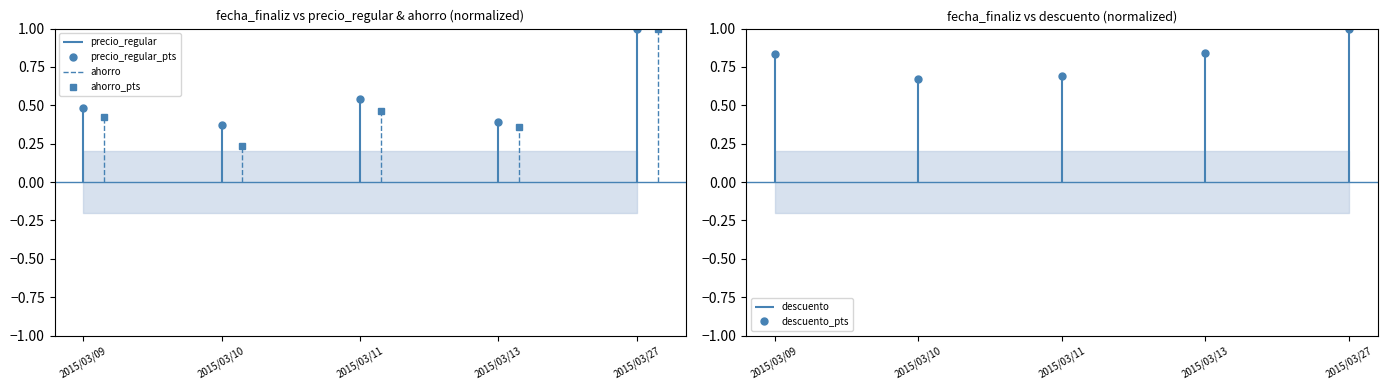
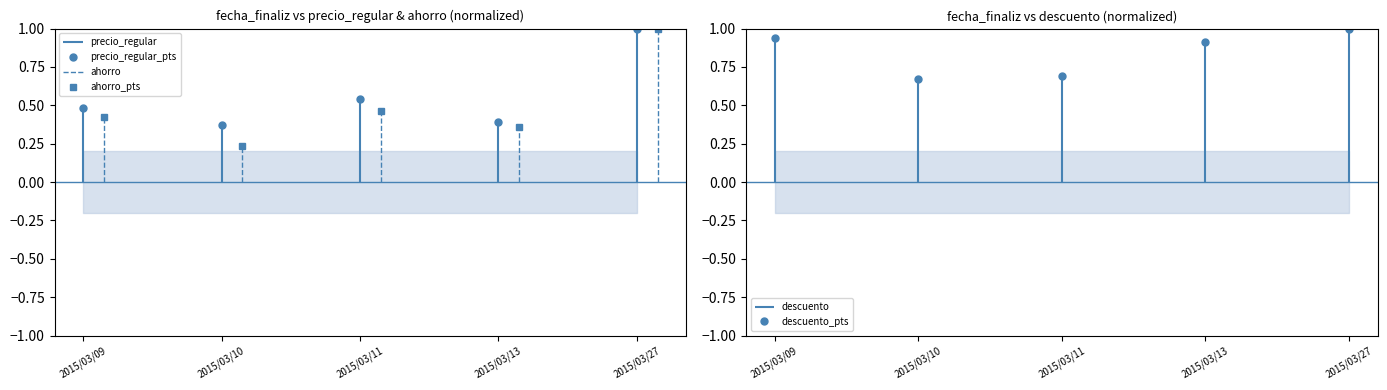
  {
    "fecha_finaliz vs descuento (normalized)": {
      "descuento_pts": {
-       "2015/03/09": 0.84,
+       "2015/03/09": 0.94,
        "2015/03/10": 0.67,
        "2015/03/11": 0.69,
-       "2015/03/13": 0.84,
+       "2015/03/13": 0.91,
        "2015/03/27": 1.00
      }
    }
  }
